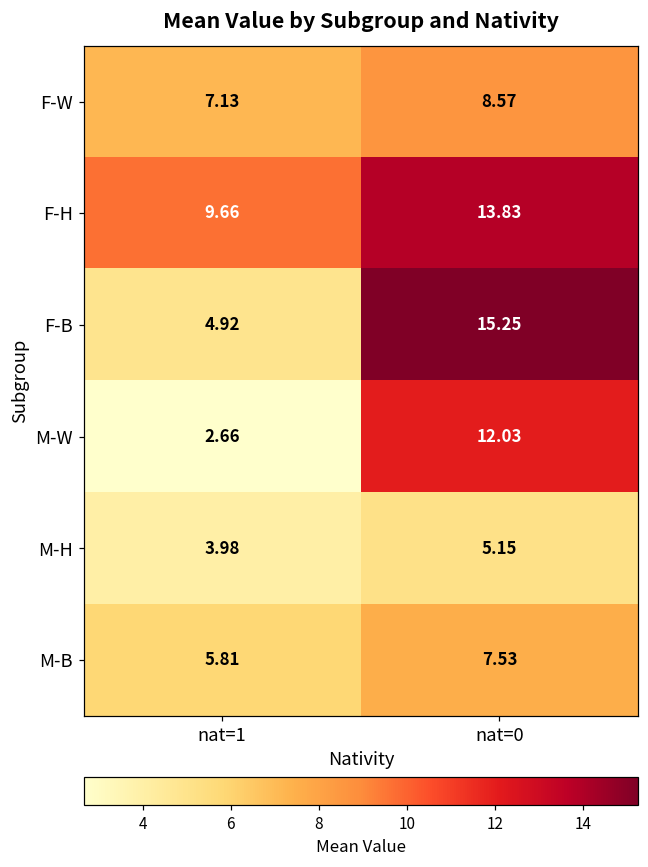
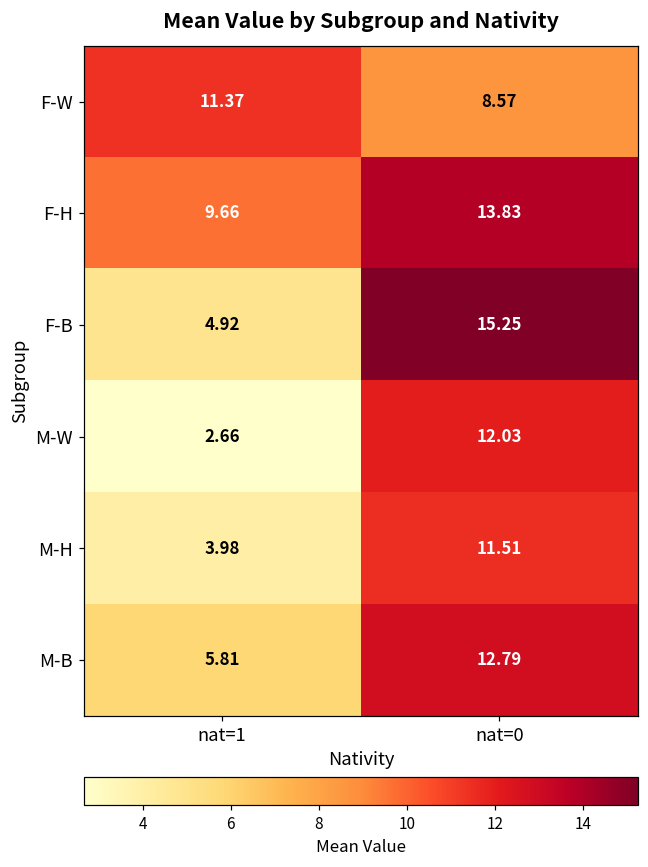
  {
    "F-W": {
-     "nat=1": 7.13,
+     "nat=1": 11.37,
      "nat=0": 8.57
    },
    "F-H": {
      "nat=1": 9.66,
      "nat=0": 13.83
    },
    "F-B": {
      "nat=1": 4.92,
      "nat=0": 15.25
    },
    "M-W": {
      "nat=1": 2.66,
      "nat=0": 12.03
    },
    "M-H": {
      "nat=1": 3.98,
-     "nat=0": 5.15
+     "nat=0": 11.51
    },
    "M-B": {
      "nat=1": 5.81,
-     "nat=0": 7.53
+     "nat=0": 12.79
    }
  }
